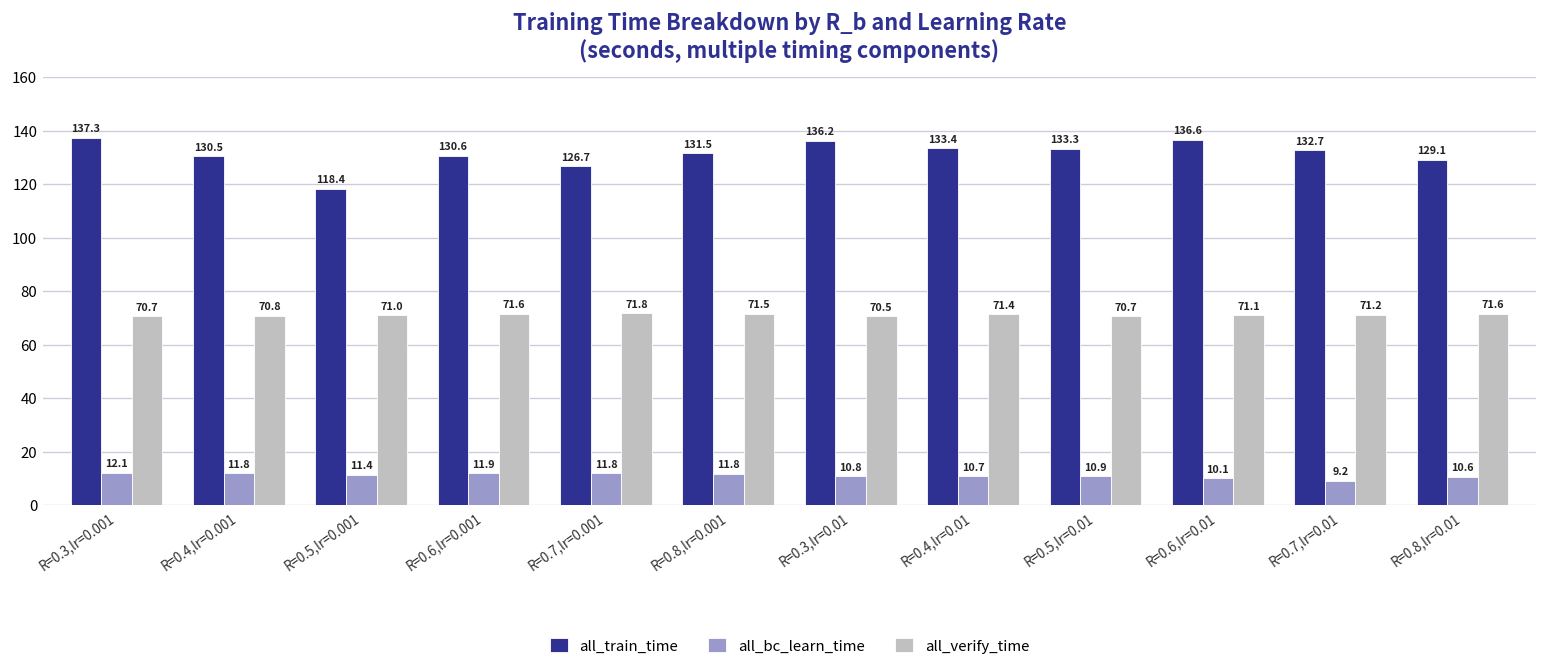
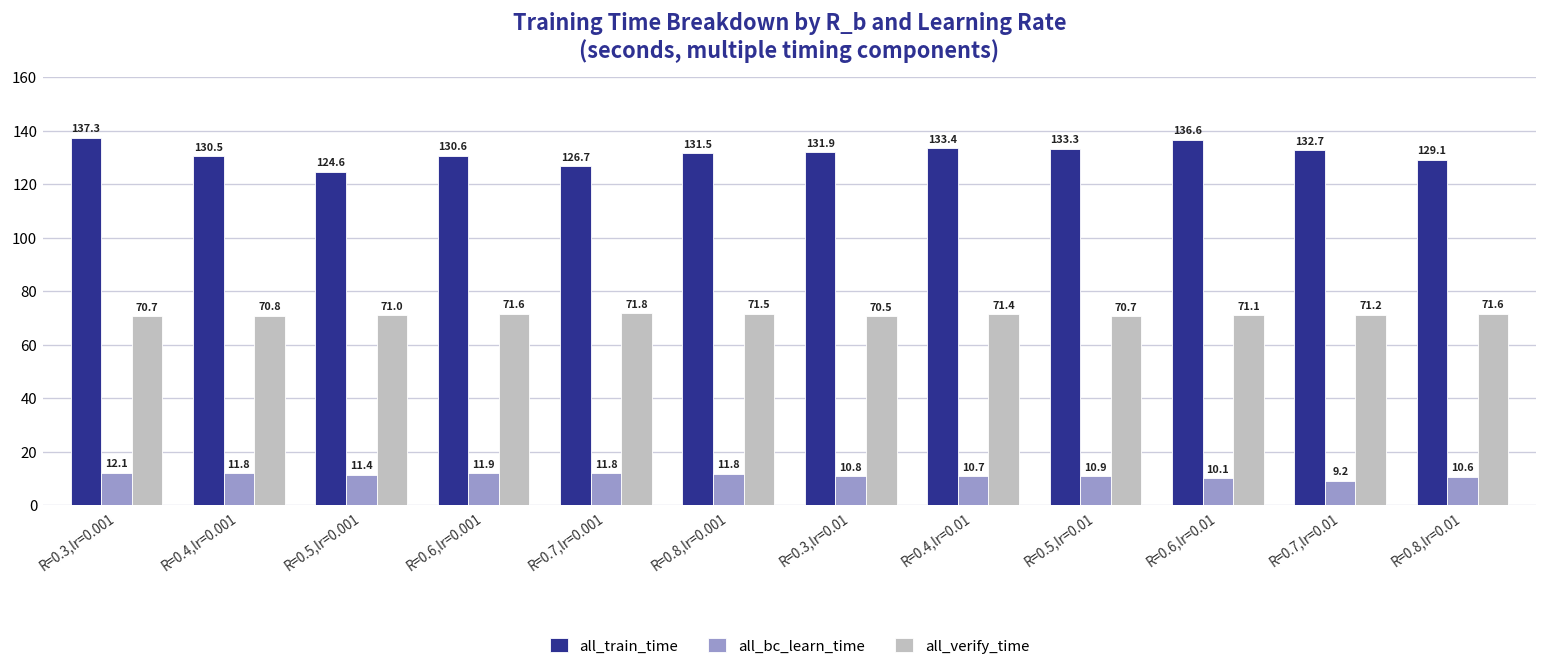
  {
    "all_train_time": {
      "R=0.3,lr=0.001": 137.3,
      "R=0.4,lr=0.001": 130.5,
-     "R=0.5,lr=0.001": 118.4,
+     "R=0.5,lr=0.001": 124.6,
      "R=0.6,lr=0.001": 130.6,
      "R=0.7,lr=0.001": 126.7,
      "R=0.8,lr=0.001": 131.5,
-     "R=0.3,lr=0.01": 136.2,
+     "R=0.3,lr=0.01": 131.9,
      "R=0.4,lr=0.01": 133.4,
      "R=0.5,lr=0.01": 133.3,
      "R=0.6,lr=0.01": 136.6,
      "R=0.7,lr=0.01": 132.7,
      "R=0.8,lr=0.01": 129.1
    }
  }
